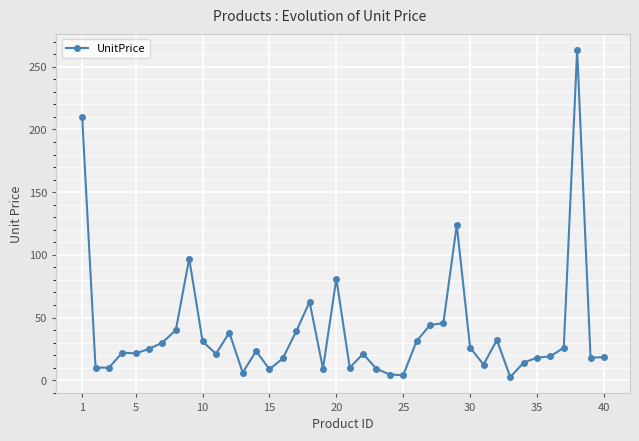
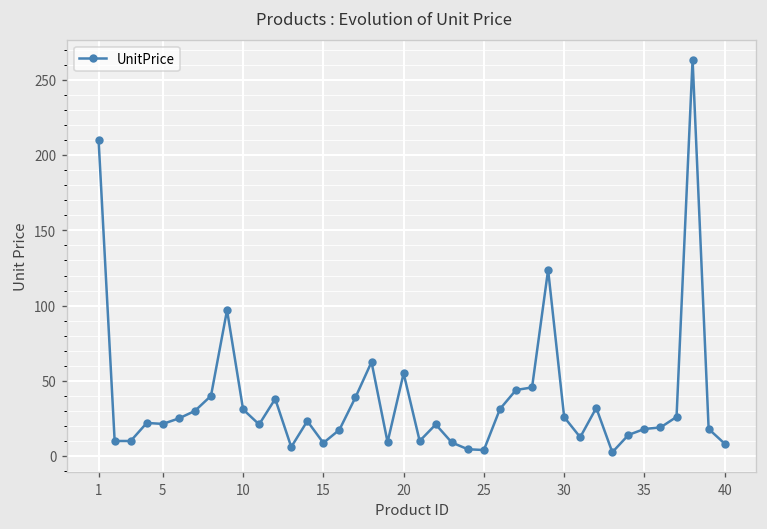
  {
    "1": 210,
    "5": 21,
    "10": 31,
    "15": 9,
-   "20": 81,
+   "20": 55,
    "25": 4,
    "30": 26,
    "35": 18,
-   "40": 18
+   "40": 8
  }
